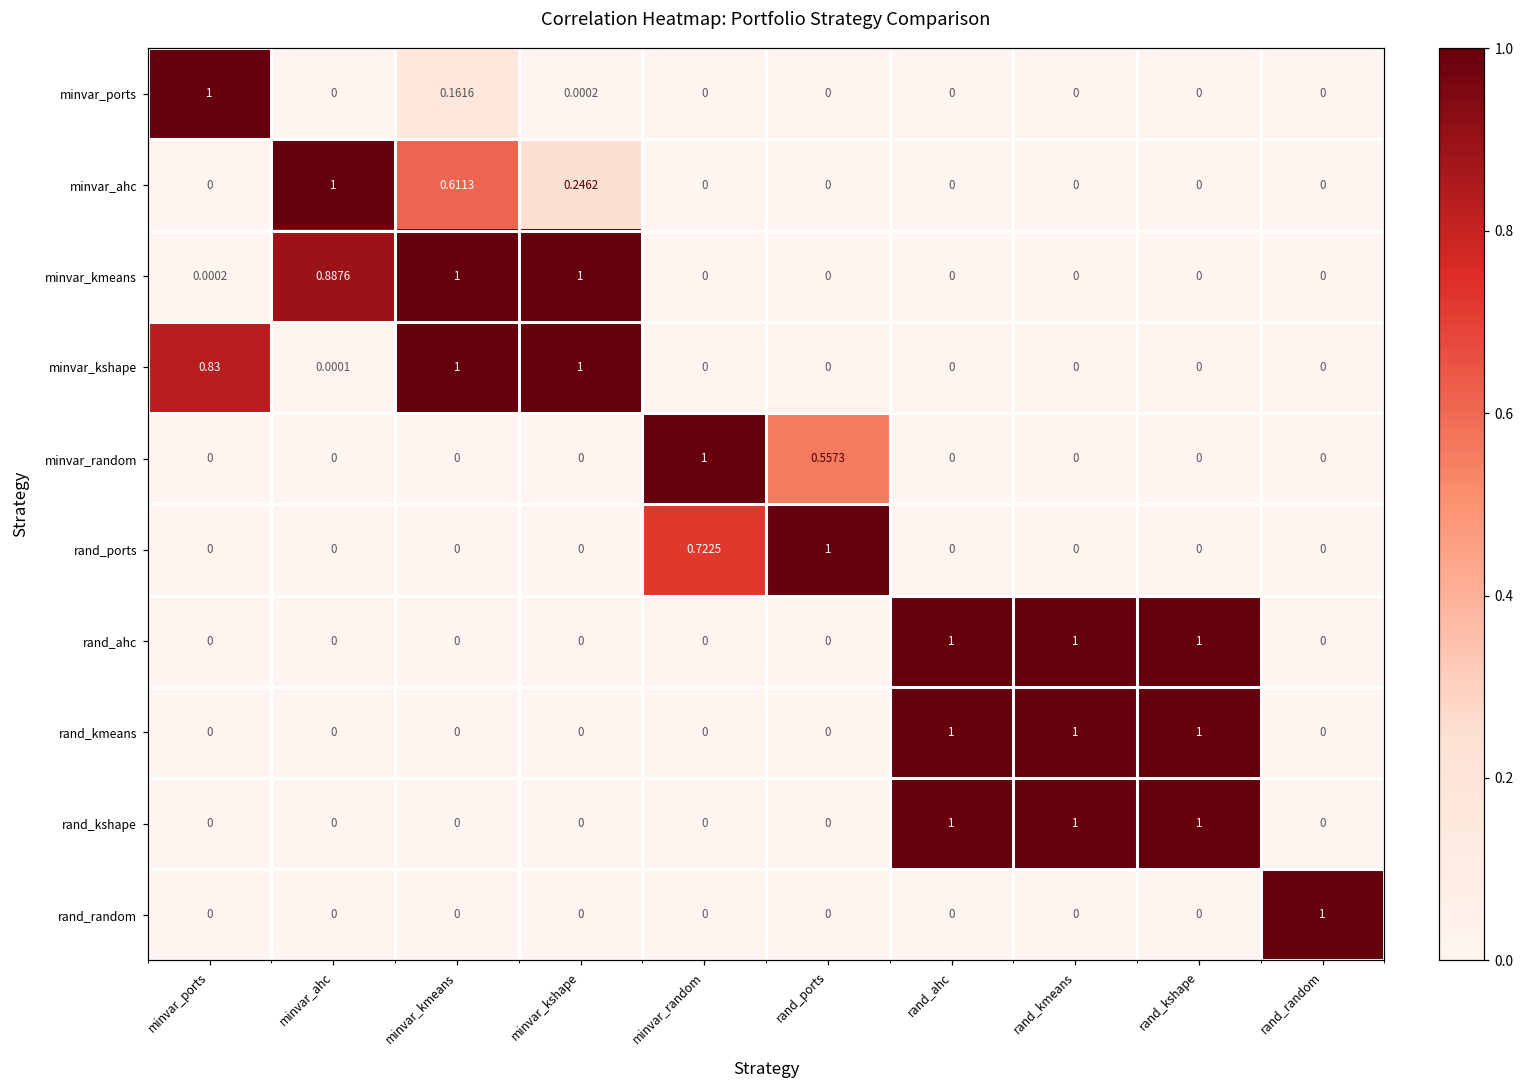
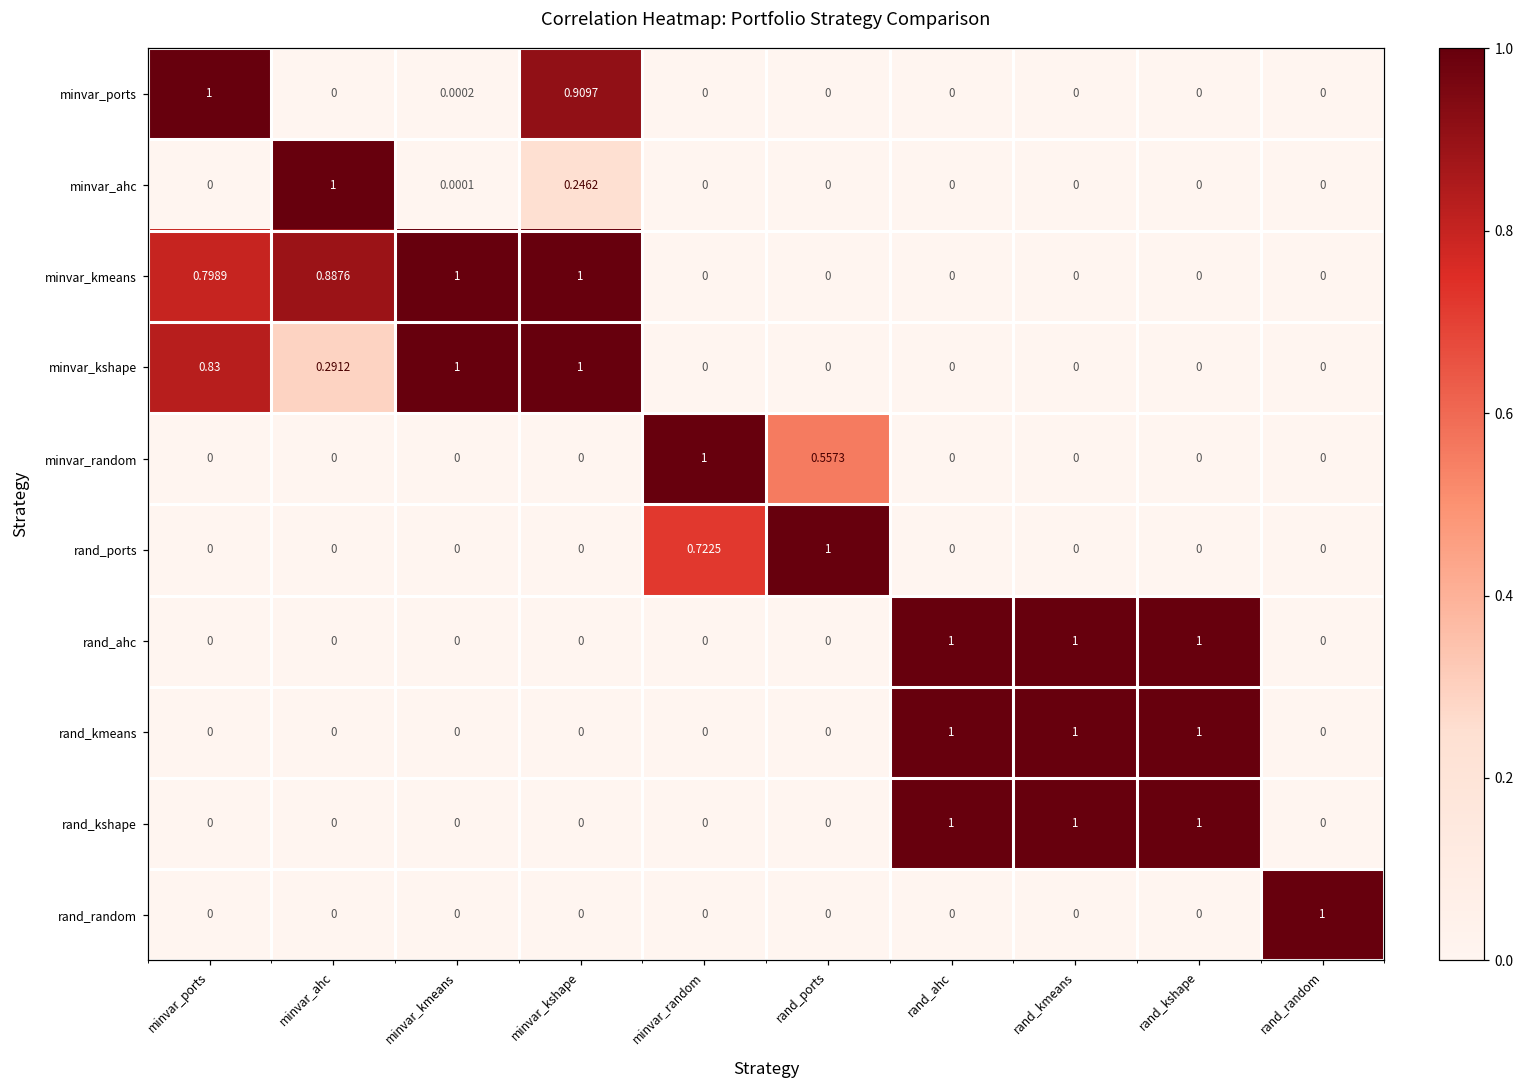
  {
    "minvar_ports": {
      "minvar_ports": 1,
      "minvar_ahc": 0,
-     "minvar_kmeans": 0.1616,
-     "minvar_kshape": 0.0002,
+     "minvar_kmeans": 0.0002,
+     "minvar_kshape": 0.9097,
      "minvar_random": 0,
      "rand_ports": 0,
      "rand_ahc": 0,
      "rand_kmeans": 0,
      "rand_kshape": 0,
      "rand_random": 0
    },
    "minvar_ahc": {
      "minvar_ports": 0,
      "minvar_ahc": 1,
-     "minvar_kmeans": 0.6113,
+     "minvar_kmeans": 0.0001,
      "minvar_kshape": 0.2462,
      "minvar_random": 0,
      "rand_ports": 0,
      "rand_ahc": 0,
      "rand_kmeans": 0,
      "rand_kshape": 0,
      "rand_random": 0
    },
    "minvar_kmeans": {
-     "minvar_ports": 0.0002,
+     "minvar_ports": 0.7989,
      "minvar_ahc": 0.8876,
      "minvar_kmeans": 1,
      "minvar_kshape": 1,
      "minvar_random": 0,
      "rand_ports": 0,
      "rand_ahc": 0,
      "rand_kmeans": 0,
      "rand_kshape": 0,
      "rand_random": 0
    },
    "minvar_kshape": {
      "minvar_ports": 0.83,
-     "minvar_ahc": 0.0001,
+     "minvar_ahc": 0.2912,
      "minvar_kmeans": 1,
      "minvar_kshape": 1,
      "minvar_random": 0,
      "rand_ports": 0,
      "rand_ahc": 0,
      "rand_kmeans": 0,
      "rand_kshape": 0,
      "rand_random": 0
    },
    "minvar_random": {
      "minvar_ports": 0,
      "minvar_ahc": 0,
      "minvar_kmeans": 0,
      "minvar_kshape": 0,
      "minvar_random": 1,
      "rand_ports": 0.5573,
      "rand_ahc": 0,
      "rand_kmeans": 0,
      "rand_kshape": 0,
      "rand_random": 0
    },
    "rand_ports": {
      "minvar_ports": 0,
      "minvar_ahc": 0,
      "minvar_kmeans": 0,
      "minvar_kshape": 0,
      "minvar_random": 0.7225,
      "rand_ports": 1,
      "rand_ahc": 0,
      "rand_kmeans": 0,
      "rand_kshape": 0,
      "rand_random": 0
    },
    "rand_ahc": {
      "minvar_ports": 0,
      "minvar_ahc": 0,
      "minvar_kmeans": 0,
      "minvar_kshape": 0,
      "minvar_random": 0,
      "rand_ports": 0,
      "rand_ahc": 1,
      "rand_kmeans": 1,
      "rand_kshape": 1,
      "rand_random": 0
    },
    "rand_kmeans": {
      "minvar_ports": 0,
      "minvar_ahc": 0,
      "minvar_kmeans": 0,
      "minvar_kshape": 0,
      "minvar_random": 0,
      "rand_ports": 0,
      "rand_ahc": 1,
      "rand_kmeans": 1,
      "rand_kshape": 1,
      "rand_random": 0
    },
    "rand_kshape": {
      "minvar_ports": 0,
      "minvar_ahc": 0,
      "minvar_kmeans": 0,
      "minvar_kshape": 0,
      "minvar_random": 0,
      "rand_ports": 0,
      "rand_ahc": 1,
      "rand_kmeans": 1,
      "rand_kshape": 1,
      "rand_random": 0
    },
    "rand_random": {
      "minvar_ports": 0,
      "minvar_ahc": 0,
      "minvar_kmeans": 0,
      "minvar_kshape": 0,
      "minvar_random": 0,
      "rand_ports": 0,
      "rand_ahc": 0,
      "rand_kmeans": 0,
      "rand_kshape": 0,
      "rand_random": 1
    }
  }
